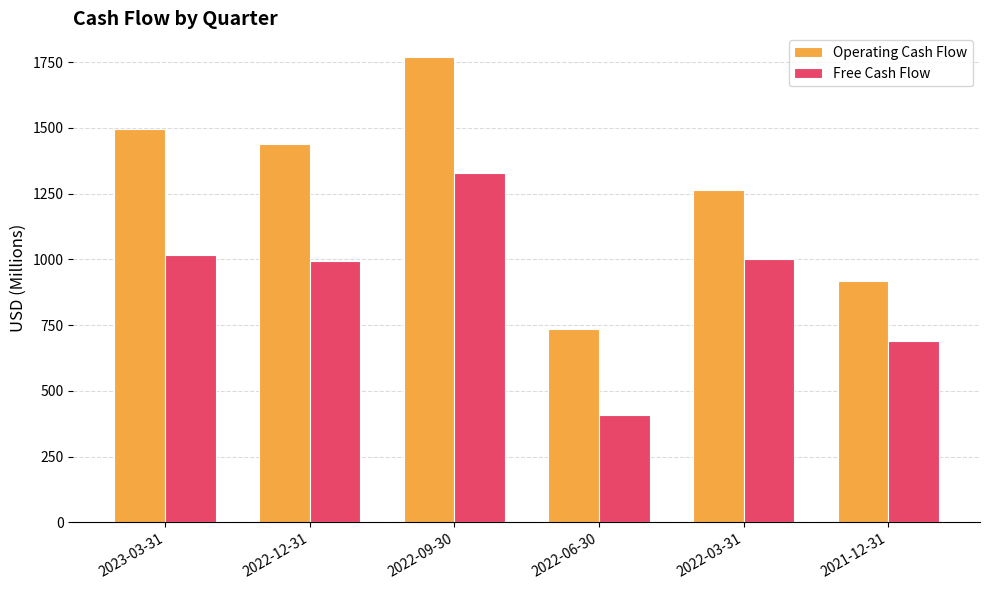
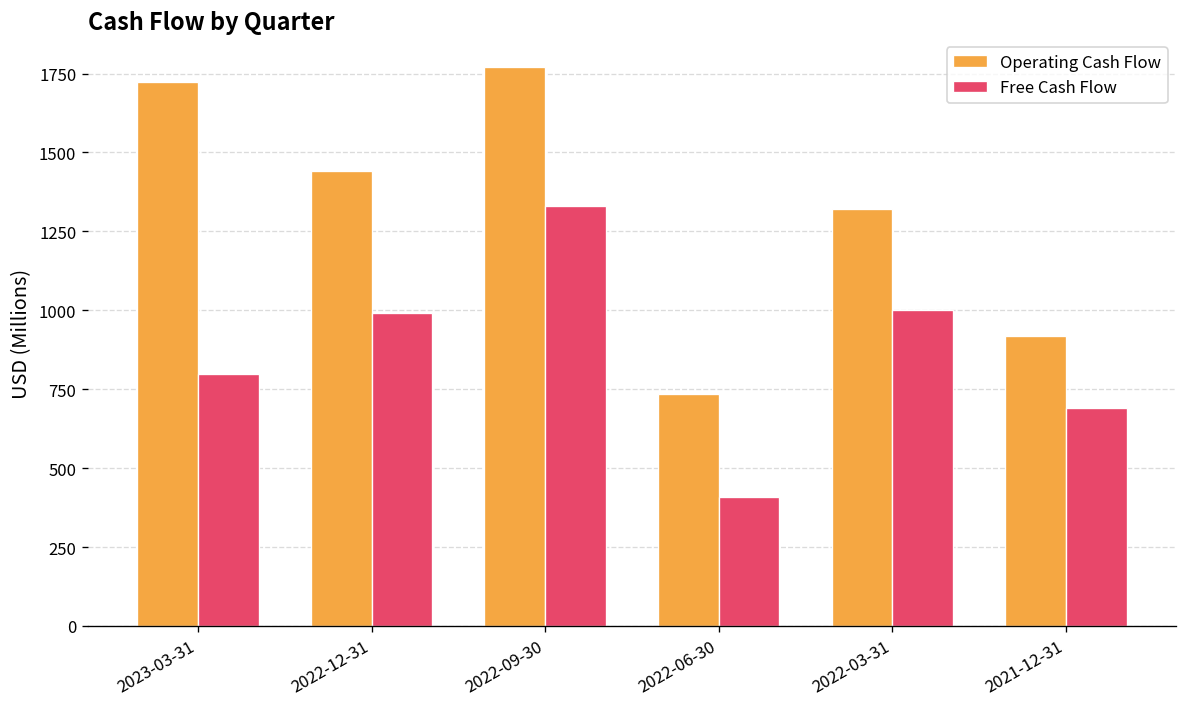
  {
    "Operating Cash Flow": {
-     "2023-03-31": 1490,
+     "2023-03-31": 1720,
      "2022-12-31": 1440,
      "2022-09-30": 1770,
      "2022-06-30": 740,
-     "2022-03-31": 1260,
+     "2022-03-31": 1320,
      "2021-12-31": 920
    },
    "Free Cash Flow": {
-     "2023-03-31": 1020,
+     "2023-03-31": 800,
      "2022-12-31": 990,
      "2022-09-30": 1330,
      "2022-06-30": 410,
      "2022-03-31": 1000,
      "2021-12-31": 690
    }
  }
